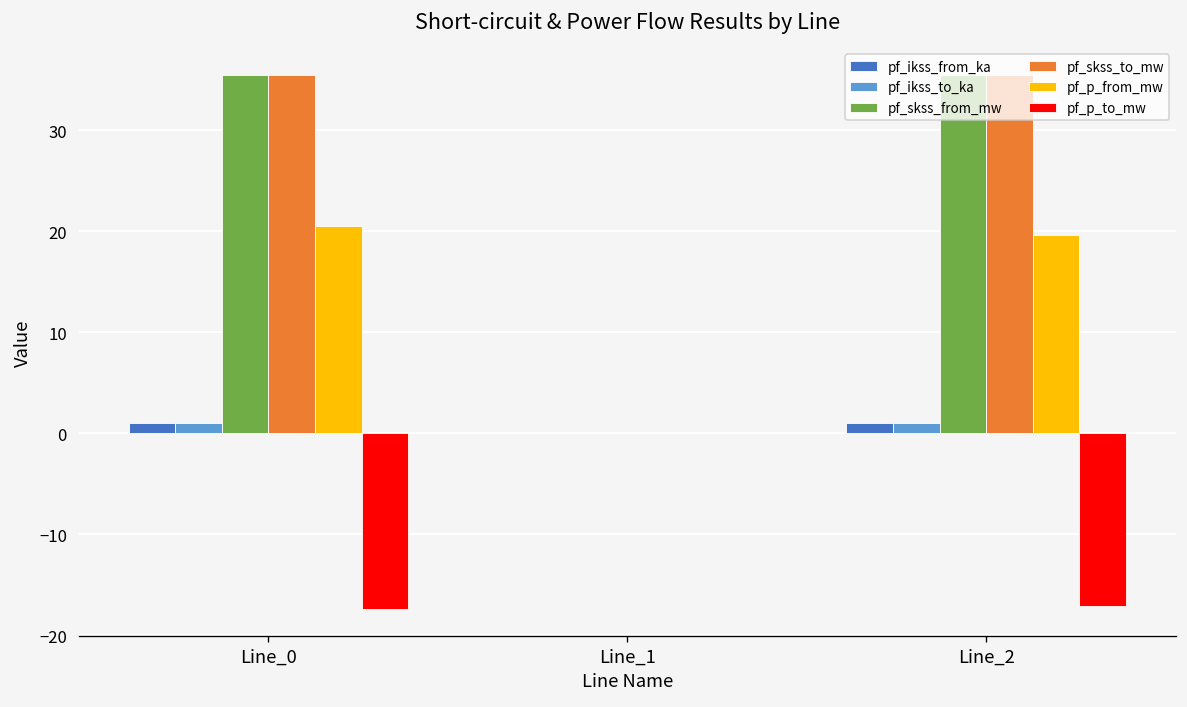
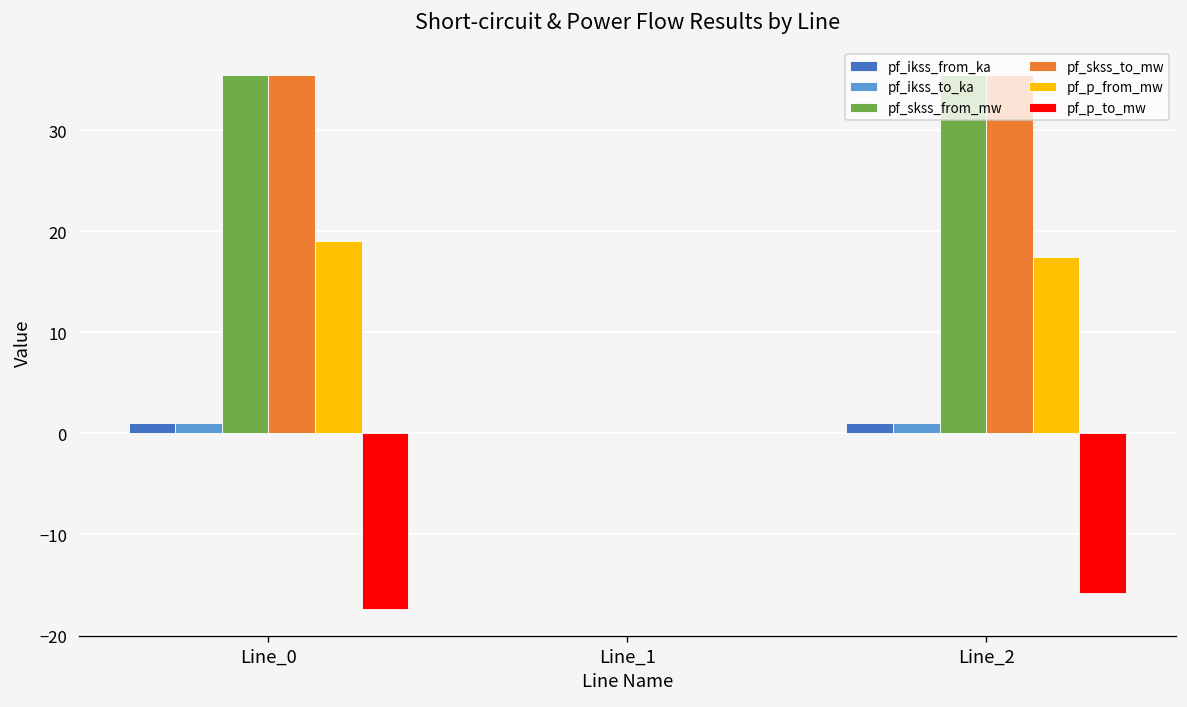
  {
    "pf_skss_from_mw": {
      "Line_0": 36,
      "Line_1": 0
    },
    "pf_skss_to_mw": {
      "Line_0": 36,
      "Line_1": 0
    },
    "pf_p_from_mw": {
-     "Line_0": 20,
+     "Line_0": 19,
      "Line_1": 0,
-     "Line_2": 20
+     "Line_2": 17
    },
    "pf_p_to_mw": {
      "Line_0": -17,
      "Line_1": 0,
-     "Line_2": -17
+     "Line_2": -16
    }
  }
